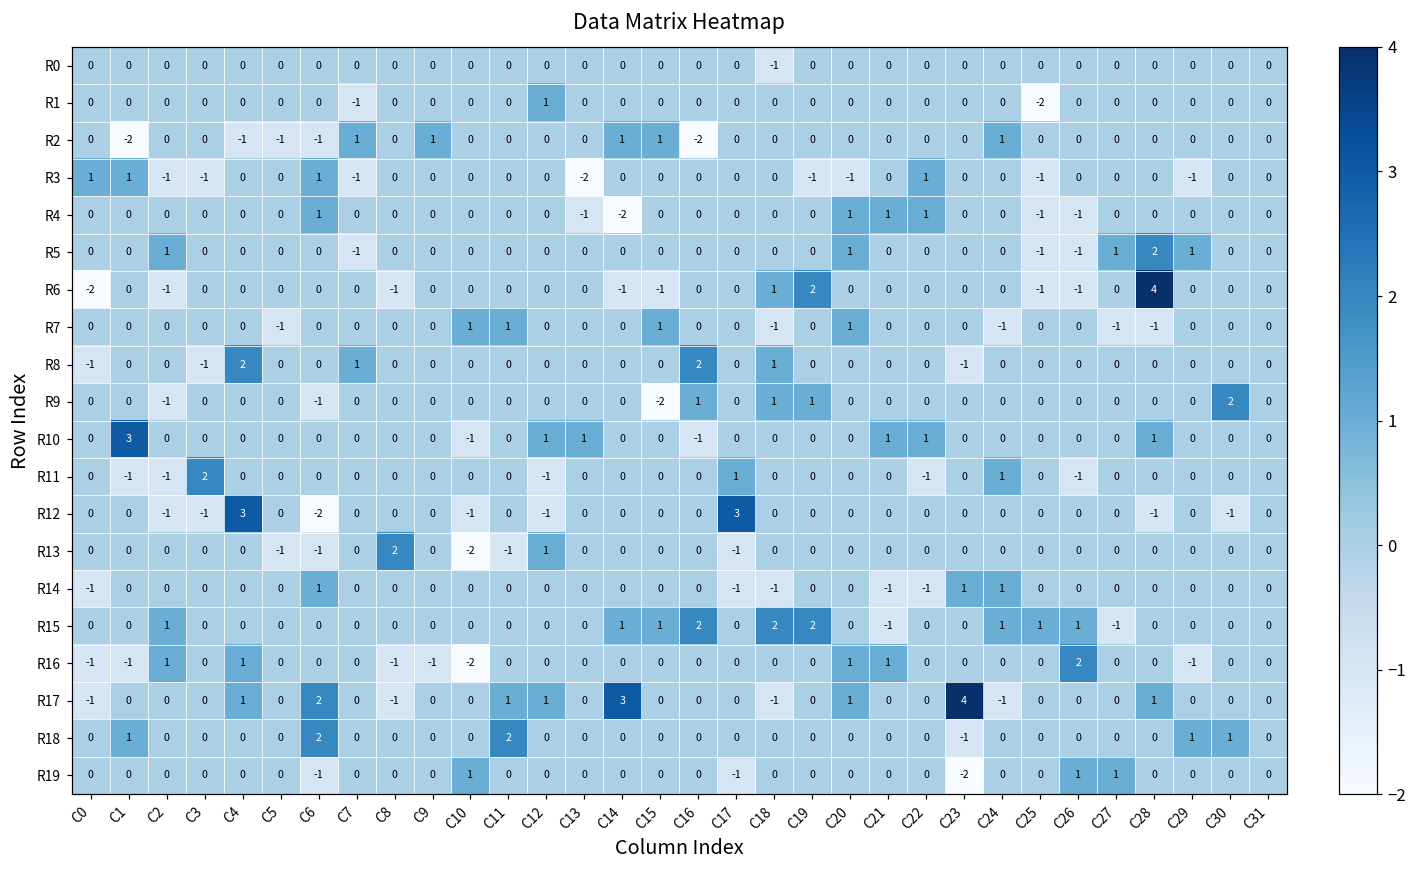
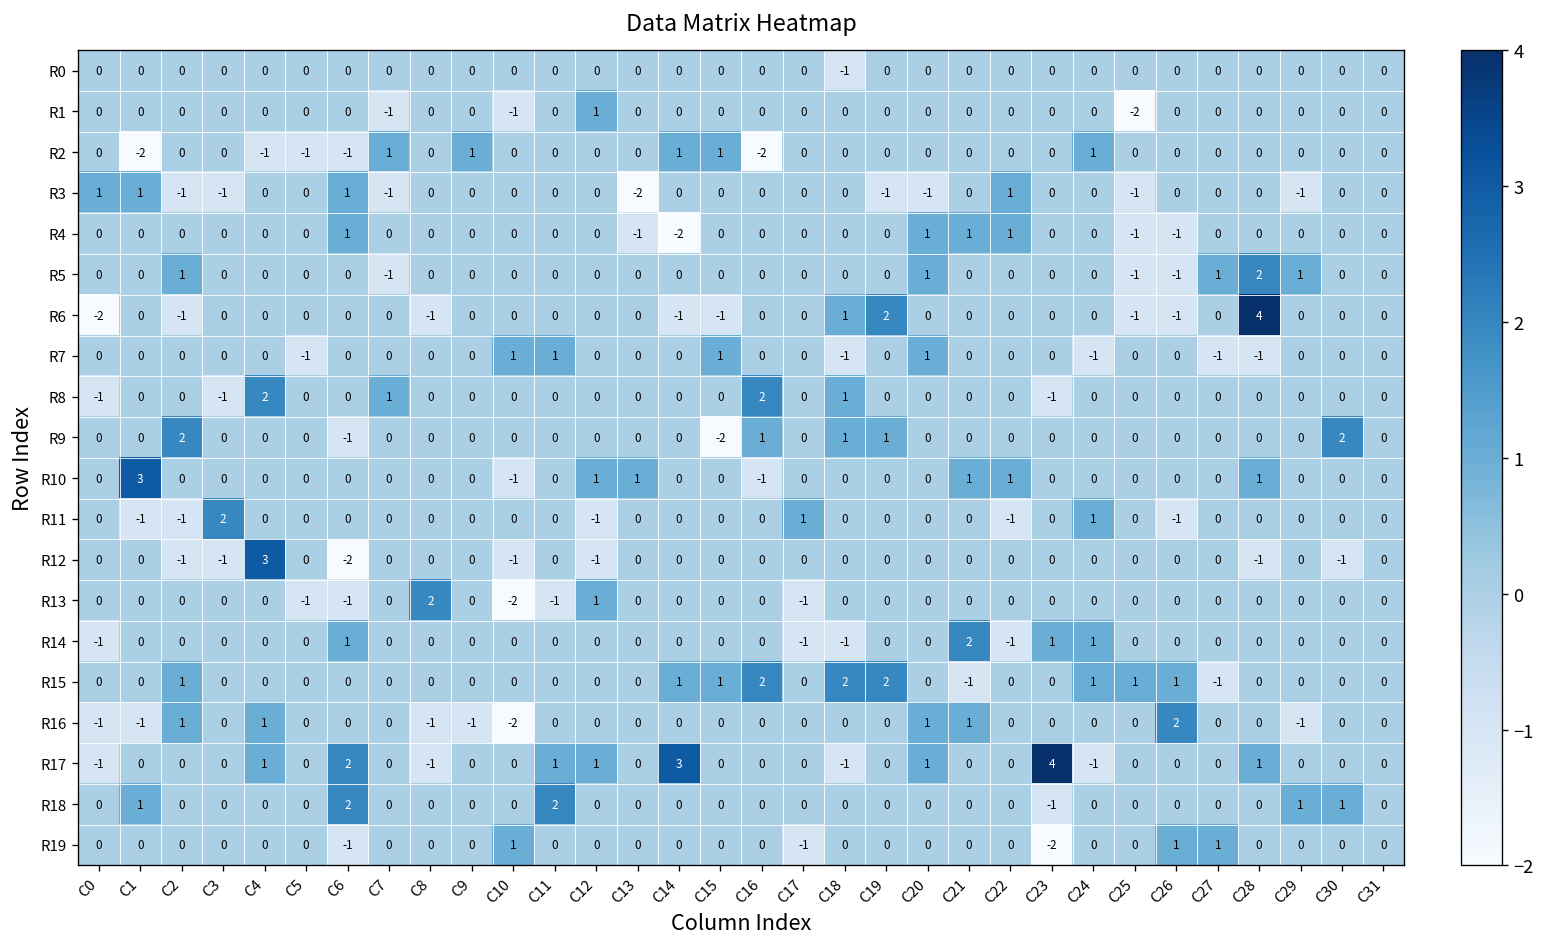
  {
    "R1": {
      "C0": 0,
      "C1": 0,
      "C2": 0,
      "C3": 0,
      "C4": 0,
      "C5": 0,
      "C6": 0,
      "C7": -1,
      "C8": 0,
      "C9": 0,
-     "C10": 0,
+     "C10": -1,
      "C11": 0,
      "C12": 1,
      "C13": 0,
      "C14": 0,
      "C15": 0,
      "C16": 0,
      "C17": 0,
      "C18": 0,
      "C19": 0,
      "C20": 0,
      "C21": 0,
      "C22": 0,
      "C23": 0,
      "C24": 0,
      "C25": -2,
      "C26": 0,
      "C27": 0,
      "C28": 0,
      "C29": 0,
      "C30": 0,
      "C31": 0
    },
    "R9": {
      "C0": 0,
      "C1": 0,
-     "C2": -1,
+     "C2": 2,
      "C3": 0,
      "C4": 0,
      "C5": 0,
      "C6": -1,
      "C7": 0,
      "C8": 0,
      "C9": 0,
      "C10": 0,
      "C11": 0,
      "C12": 0,
      "C13": 0,
      "C14": 0,
      "C15": -2,
      "C16": 1,
      "C17": 0,
      "C18": 1,
      "C19": 1,
      "C20": 0,
      "C21": 0,
      "C22": 0,
      "C23": 0,
      "C24": 0,
      "C25": 0,
      "C26": 0,
      "C27": 0,
      "C28": 0,
      "C29": 0,
      "C30": 2,
      "C31": 0
    },
    "R12": {
      "C0": 0,
      "C1": 0,
      "C2": -1,
      "C3": -1,
      "C4": 3,
      "C5": 0,
      "C6": -2,
      "C7": 0,
      "C8": 0,
      "C9": 0,
      "C10": -1,
      "C11": 0,
      "C12": -1,
      "C13": 0,
      "C14": 0,
      "C15": 0,
      "C16": 0,
-     "C17": 3,
+     "C17": 0,
      "C18": 0,
      "C19": 0,
      "C20": 0,
      "C21": 0,
      "C22": 0,
      "C23": 0,
      "C24": 0,
      "C25": 0,
      "C26": 0,
      "C27": 0,
      "C28": -1,
      "C29": 0,
      "C30": -1,
      "C31": 0
    },
    "R14": {
      "C0": -1,
      "C1": 0,
      "C2": 0,
      "C3": 0,
      "C4": 0,
      "C5": 0,
      "C6": 1,
      "C7": 0,
      "C8": 0,
      "C9": 0,
      "C10": 0,
      "C11": 0,
      "C12": 0,
      "C13": 0,
      "C14": 0,
      "C15": 0,
      "C16": 0,
      "C17": -1,
      "C18": -1,
      "C19": 0,
      "C20": 0,
-     "C21": -1,
+     "C21": 2,
      "C22": -1,
      "C23": 1,
      "C24": 1,
      "C25": 0,
      "C26": 0,
      "C27": 0,
      "C28": 0,
      "C29": 0,
      "C30": 0,
      "C31": 0
    }
  }
